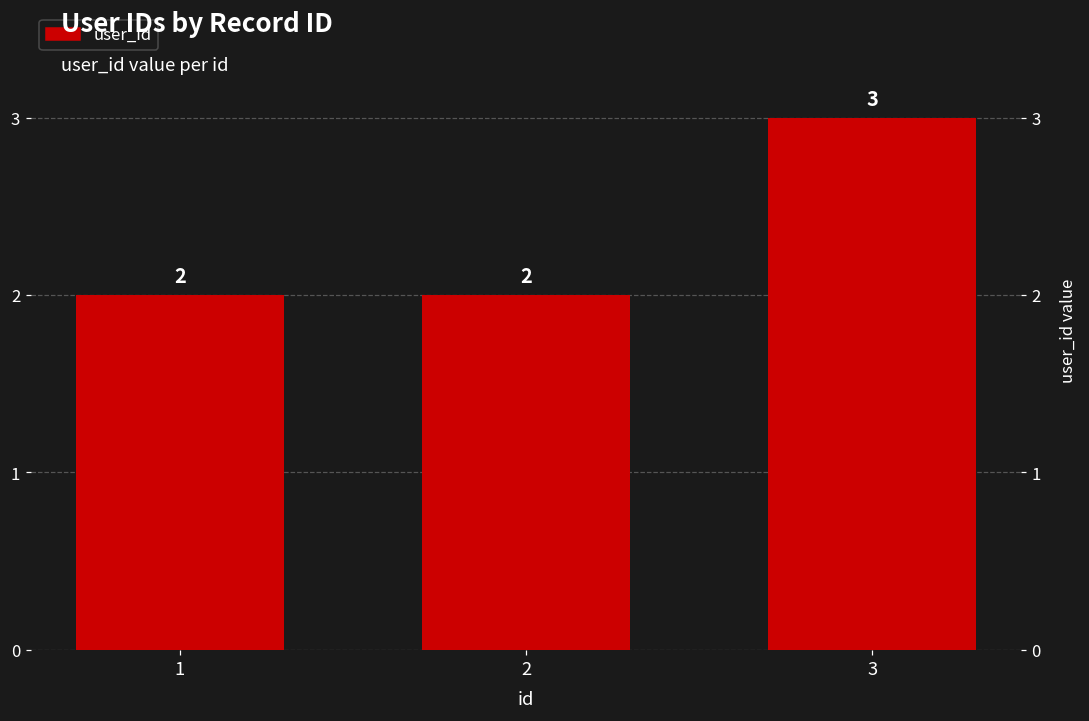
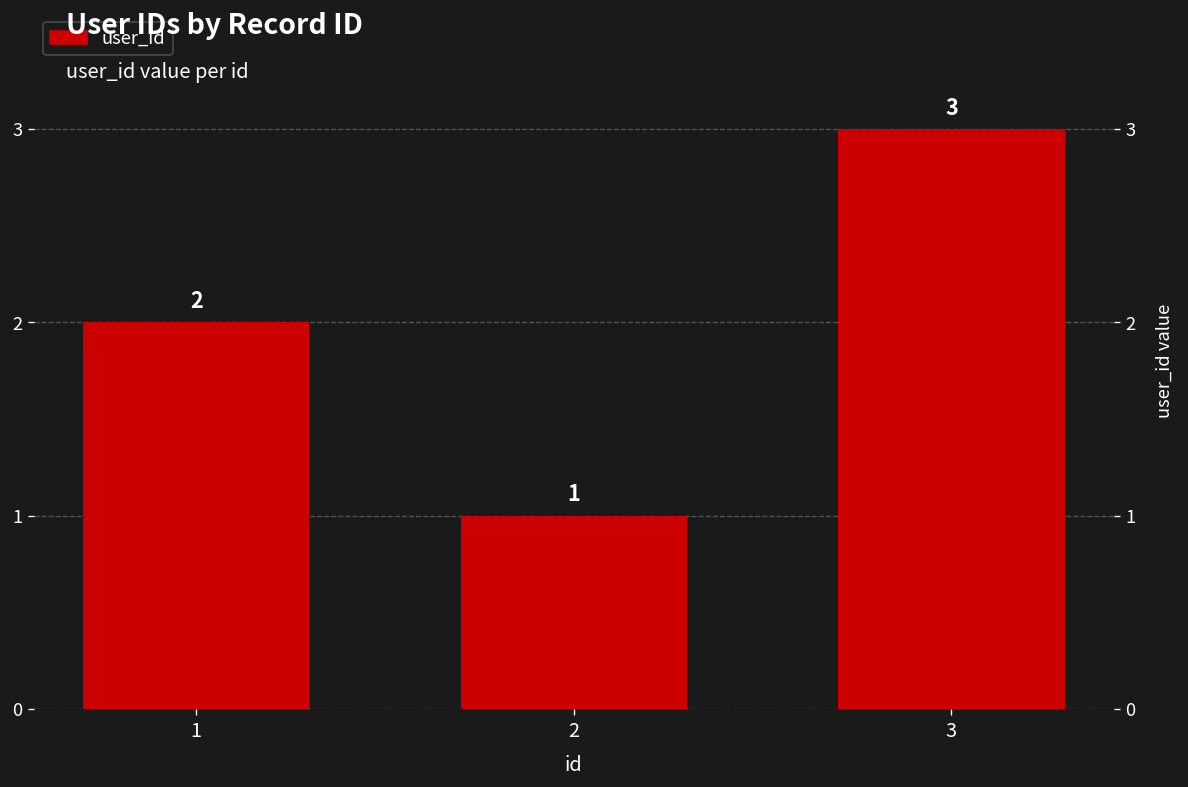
  {
    "1": 2,
-   "2": 2,
+   "2": 1,
    "3": 3
  }
